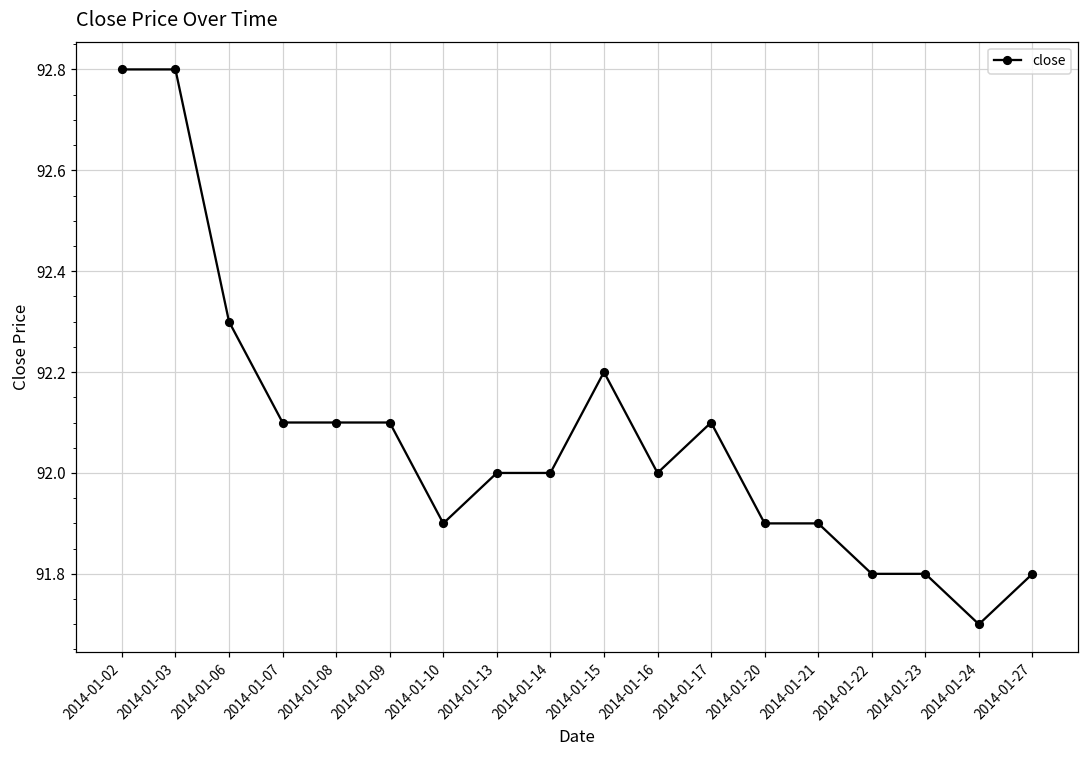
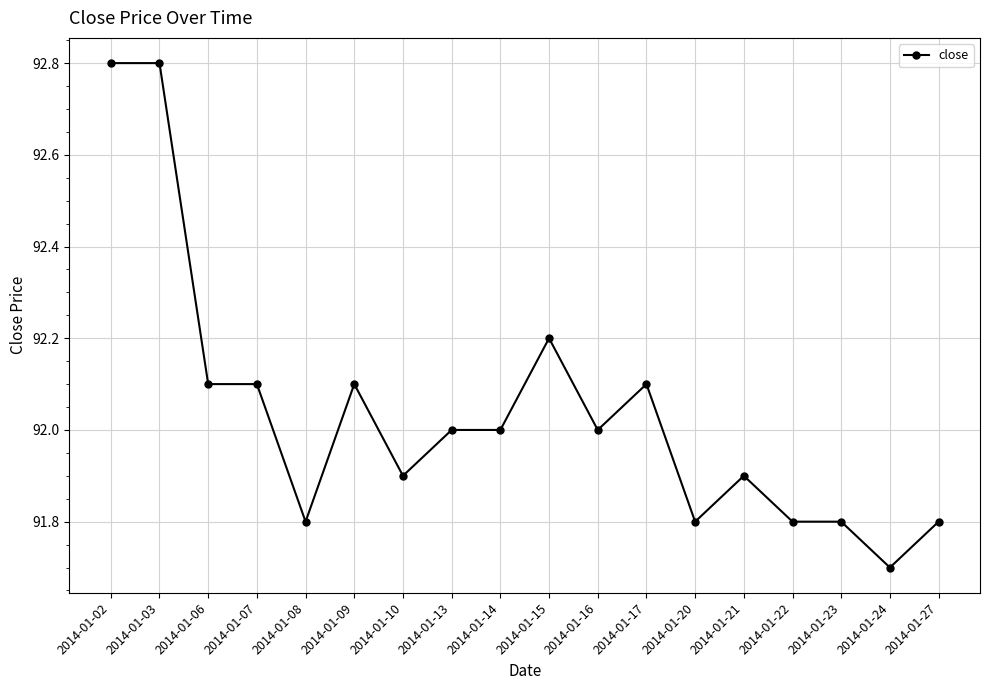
  {
    "2014-01-02": 92.8,
    "2014-01-03": 92.8,
-   "2014-01-06": 92.3,
+   "2014-01-06": 92.1,
    "2014-01-07": 92.1,
-   "2014-01-08": 92.1,
+   "2014-01-08": 91.8,
    "2014-01-09": 92.1,
    "2014-01-10": 91.9,
    "2014-01-13": 92.0,
    "2014-01-14": 92.0,
    "2014-01-15": 92.2,
    "2014-01-16": 92.0,
    "2014-01-17": 92.1,
-   "2014-01-20": 91.9,
+   "2014-01-20": 91.8,
    "2014-01-21": 91.9,
    "2014-01-22": 91.8,
    "2014-01-23": 91.8,
    "2014-01-24": 91.7,
    "2014-01-27": 91.8
  }
